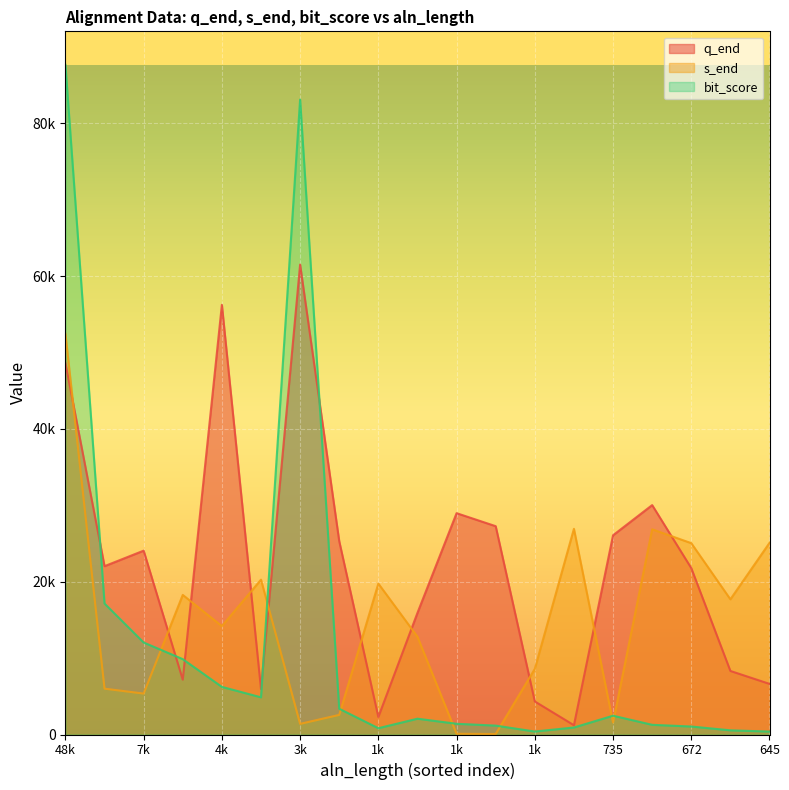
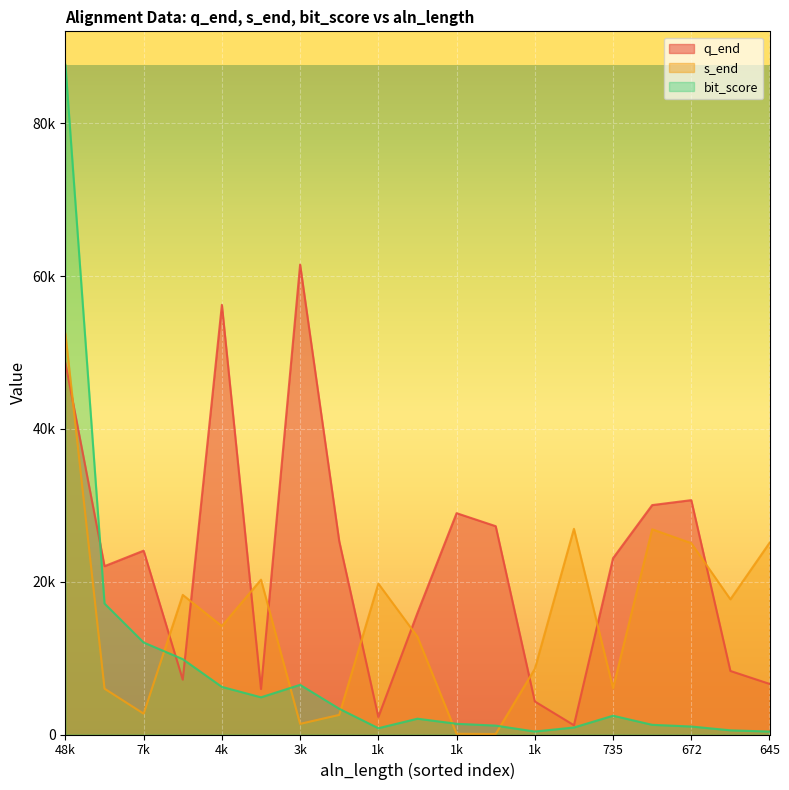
  {
    "q_end": {
      "48k": 49000,
      "7k": 24000,
      "4k": 56000,
      "3k": 62000,
-     "735": 26000,
-     "672": 22000,
+     "735": 23000,
+     "672": 31000,
      "645": 7000
    },
    "s_end": {
      "48k": 52000,
-     "7k": 5000,
+     "7k": 3000,
      "4k": 14000,
      "3k": 1000,
-     "735": 2000,
+     "735": 6000,
      "672": 25000,
      "645": 25000
    },
    "bit_score": {
      "48k": 88000,
      "7k": 12000,
      "4k": 6000,
-     "3k": 83000,
+     "3k": 7000,
      "735": 2000,
      "672": 1000,
      "645": 0
    }
  }
